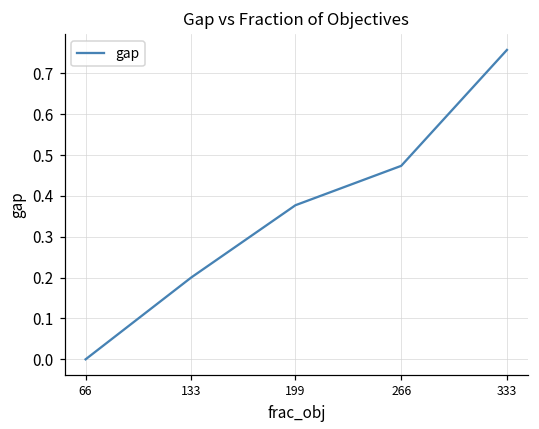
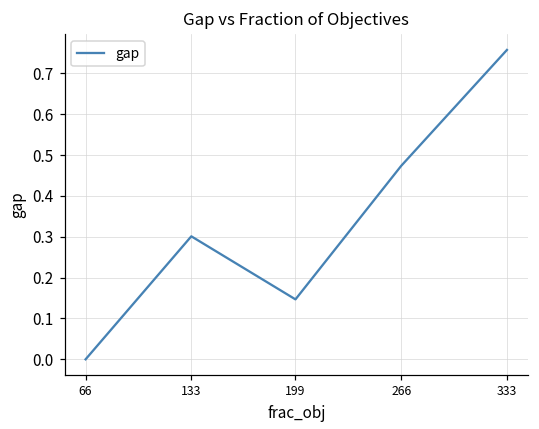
  {
    "66": 0.00,
-   "133": 0.20,
-   "199": 0.38,
+   "133": 0.30,
+   "199": 0.15,
    "266": 0.47,
    "333": 0.76
  }
